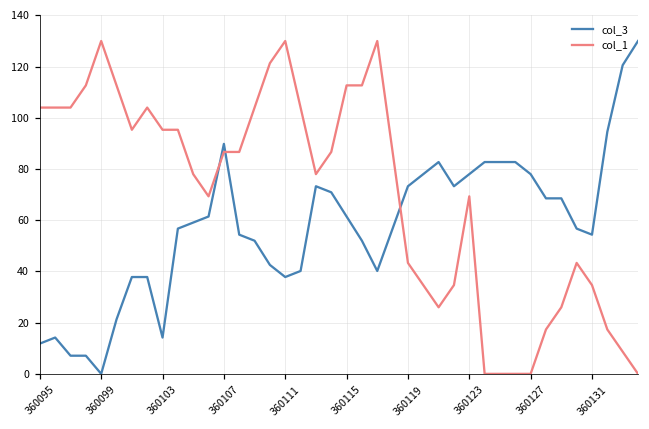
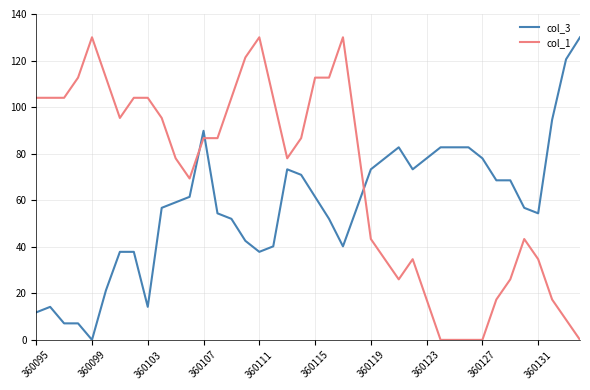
  {
    "col_3": {
      "360095": 12,
      "360099": 0,
      "360103": 14,
      "360107": 90,
      "360111": 38,
      "360115": 61,
      "360119": 73,
      "360123": 78,
      "360127": 78,
      "360131": 54
    },
    "col_1": {
      "360095": 104,
      "360099": 130,
-     "360103": 95,
+     "360103": 104,
      "360107": 87,
      "360111": 130,
      "360115": 113,
      "360119": 43,
-     "360123": 69,
+     "360123": 17,
      "360127": 0,
      "360131": 35
    }
  }
